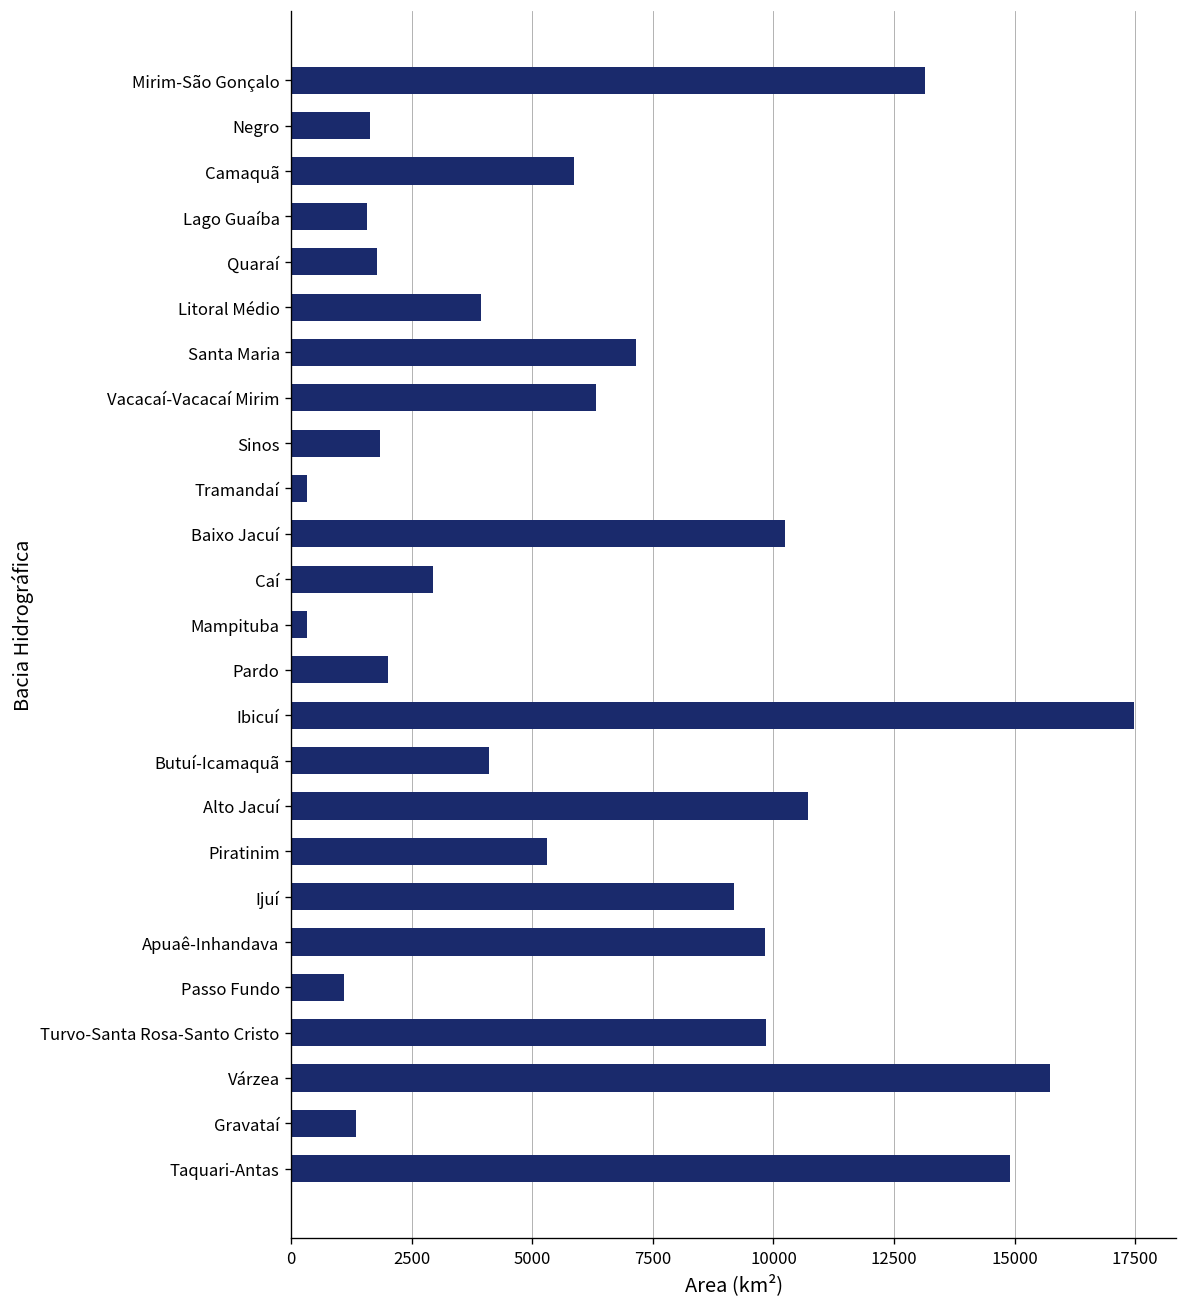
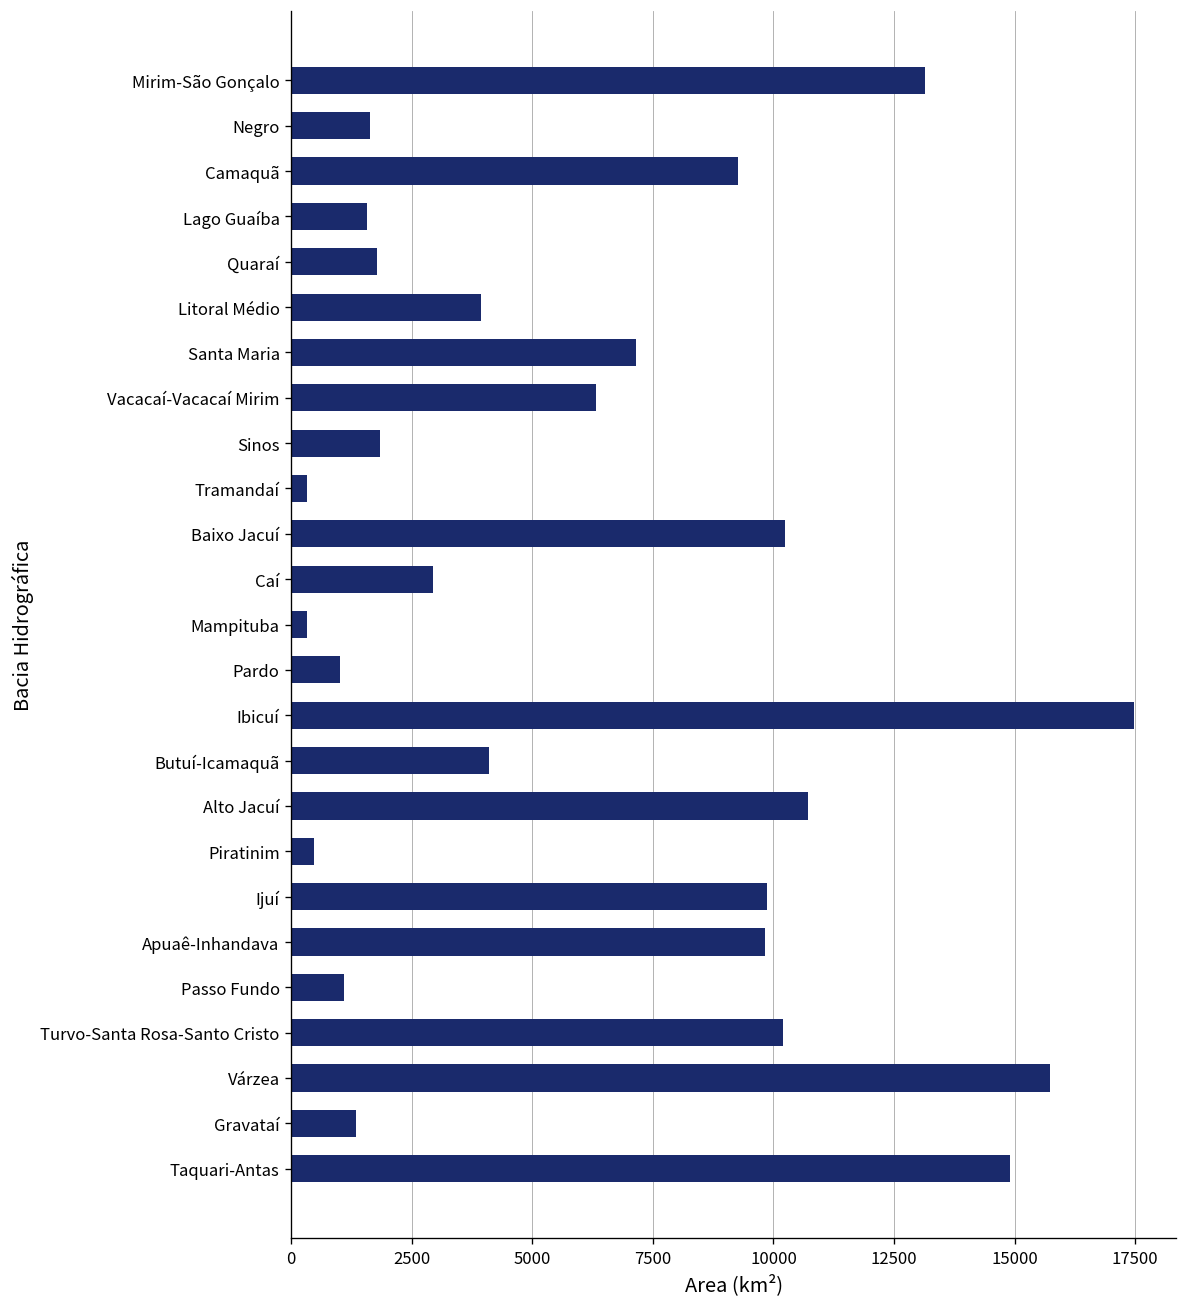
  {
    "Mirim-São Gonçalo": 13100,
    "Negro": 1600,
-   "Camaquã": 5900,
+   "Camaquã": 9300,
    "Lago Guaíba": 1600,
    "Quaraí": 1800,
    "Litoral Médio": 3900,
    "Santa Maria": 7200,
    "Vacacaí-Vacacaí Mirim": 6300,
    "Sinos": 1800,
    "Tramandaí": 300,
    "Baixo Jacuí": 10200,
    "Caí": 2900,
    "Mampituba": 300,
-   "Pardo": 2000,
+   "Pardo": 1000,
    "Ibicuí": 17500,
    "Butuí-Icamaquã": 4100,
    "Alto Jacuí": 10700,
-   "Piratinim": 5300,
-   "Ijuí": 9200,
+   "Piratinim": 500,
+   "Ijuí": 9900,
    "Apuaê-Inhandava": 9800,
    "Passo Fundo": 1100,
-   "Turvo-Santa Rosa-Santo Cristo": 9900,
+   "Turvo-Santa Rosa-Santo Cristo": 10200,
    "Várzea": 15700,
    "Gravataí": 1300,
    "Taquari-Antas": 14900
  }
